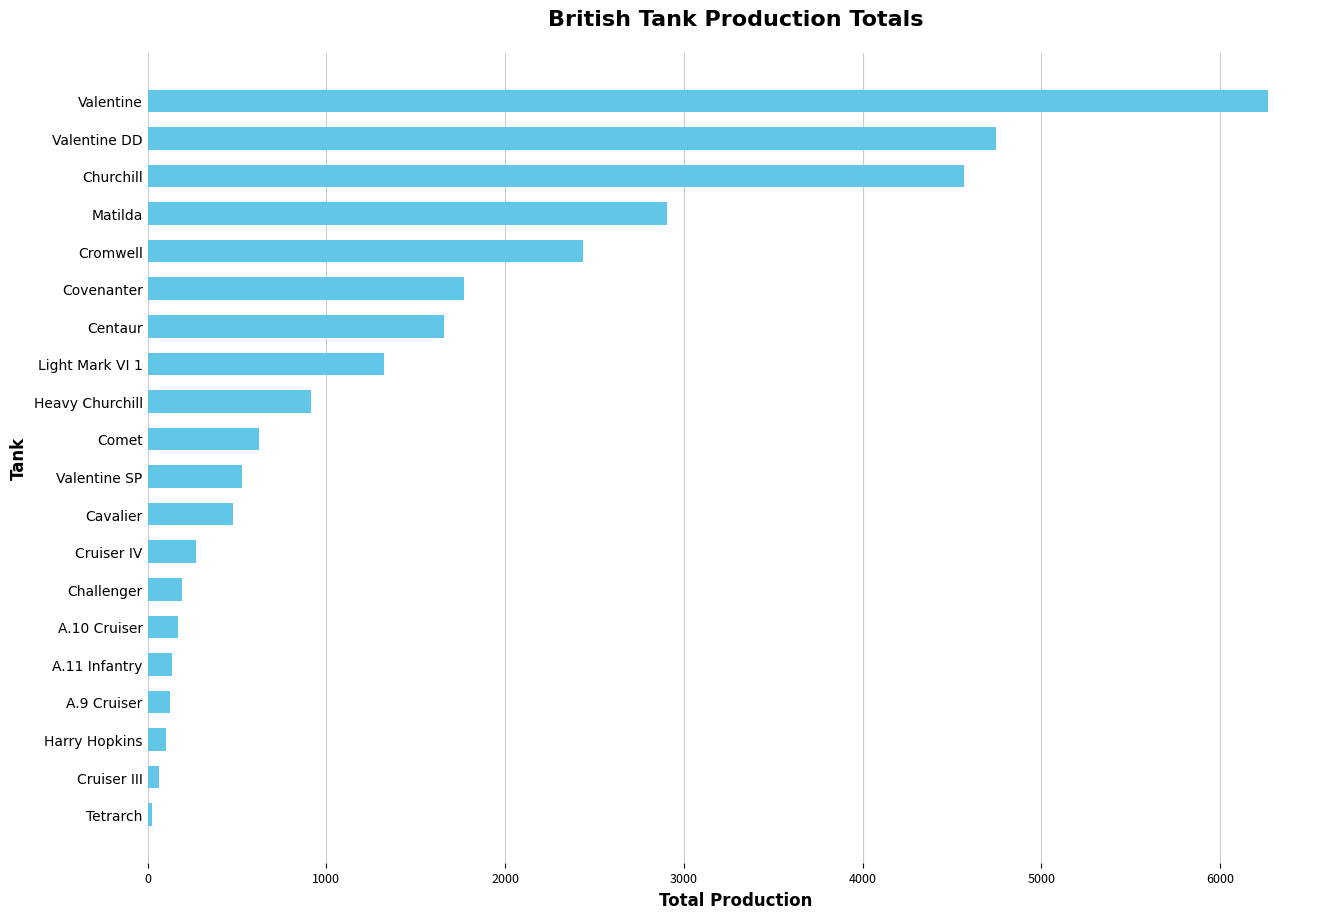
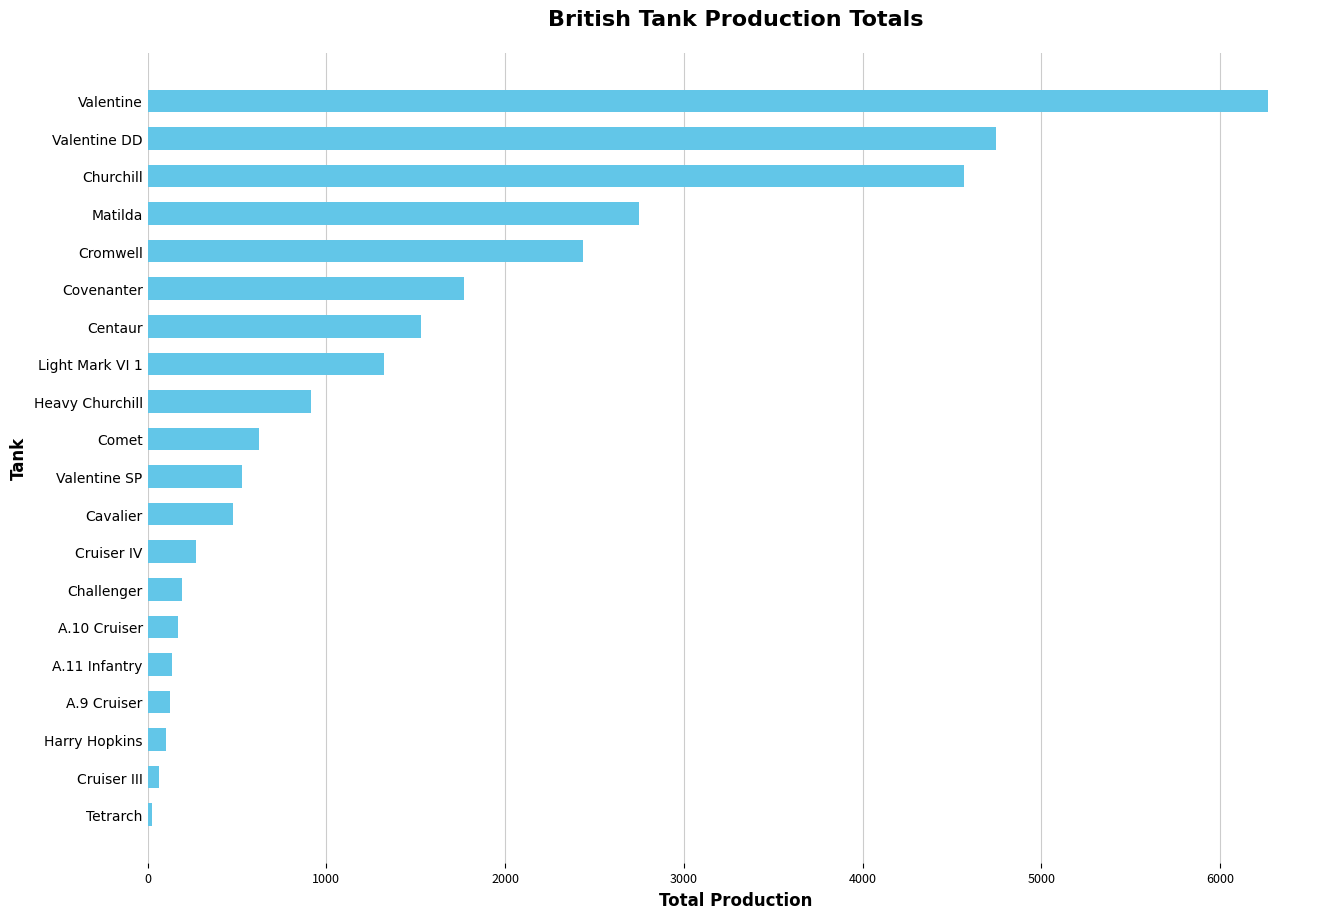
  {
    "Valentine": 6270,
    "Valentine DD": 4740,
    "Churchill": 4560,
-   "Matilda": 2910,
+   "Matilda": 2750,
    "Cromwell": 2440,
    "Covenanter": 1770,
-   "Centaur": 1660,
+   "Centaur": 1530,
    "Light Mark VI 1": 1320,
    "Heavy Churchill": 920,
    "Comet": 620,
    "Valentine SP": 530,
    "Cavalier": 480,
    "Cruiser IV": 270,
    "Challenger": 190,
    "A.10 Cruiser": 170,
    "A.11 Infantry": 140,
    "A.9 Cruiser": 130,
    "Harry Hopkins": 100,
    "Cruiser III": 70,
    "Tetrarch": 30
  }
